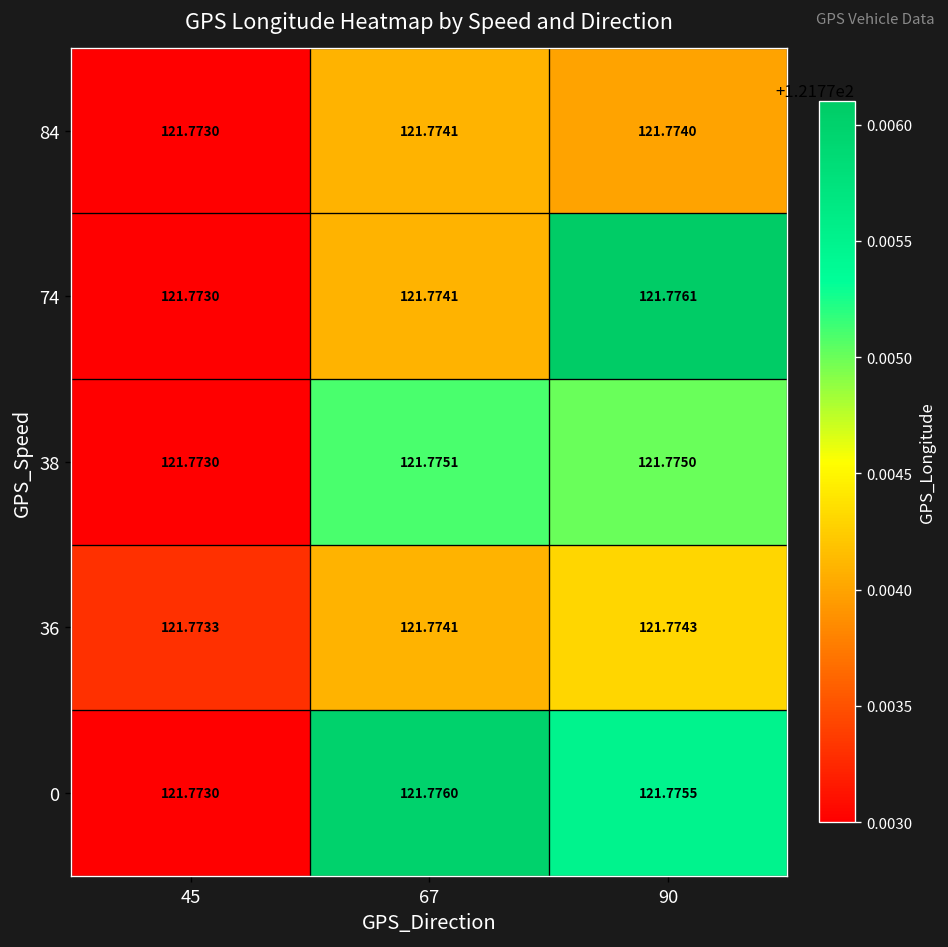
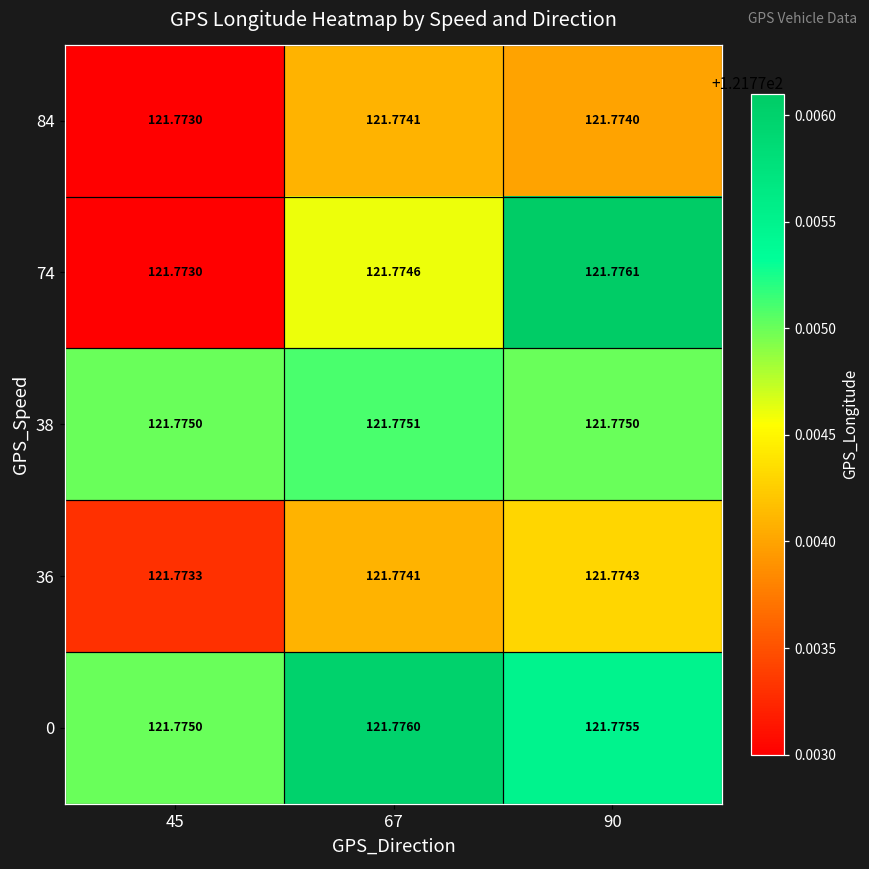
  {
    "84": {
      "45": 121.7730,
      "67": 121.7741,
      "90": 121.7740
    },
    "74": {
      "45": 121.7730,
-     "67": 121.7741,
+     "67": 121.7746,
      "90": 121.7761
    },
    "38": {
-     "45": 121.7730,
+     "45": 121.7750,
      "67": 121.7751,
      "90": 121.7750
    },
    "36": {
      "45": 121.7733,
      "67": 121.7741,
      "90": 121.7743
    },
    "0": {
-     "45": 121.7730,
+     "45": 121.7750,
      "67": 121.7760,
      "90": 121.7755
    }
  }
